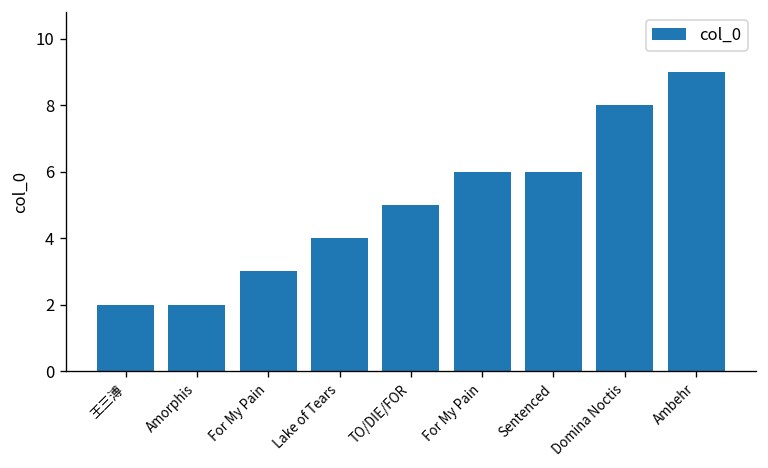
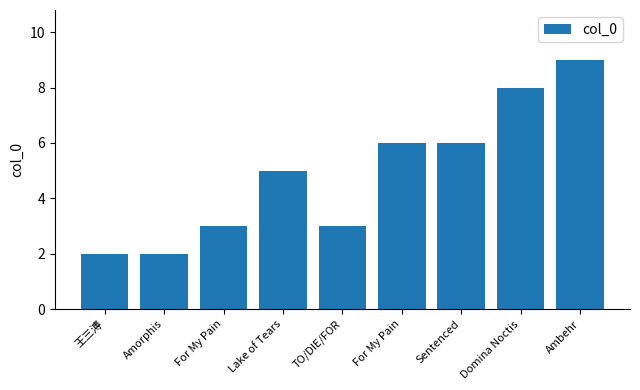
  {
    "王三溥": 2,
    "Amorphis": 2,
-   "Lake of Tears": 4,
-   "TO/DIE/FOR": 5,
+   "Lake of Tears": 5,
+   "TO/DIE/FOR": 3,
    "Sentenced": 6,
    "Domina Noctis": 8,
    "Ambehr": 9
  }
